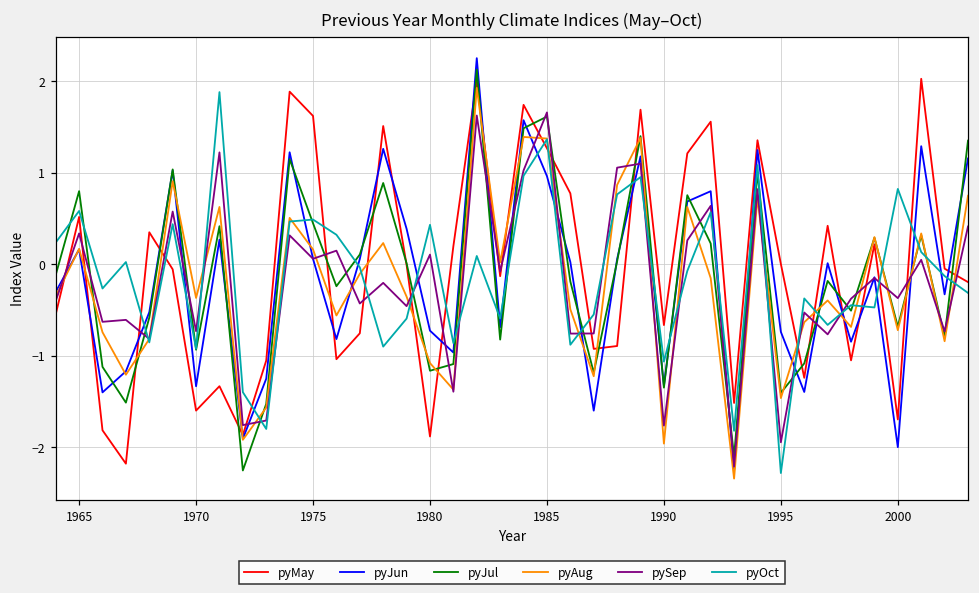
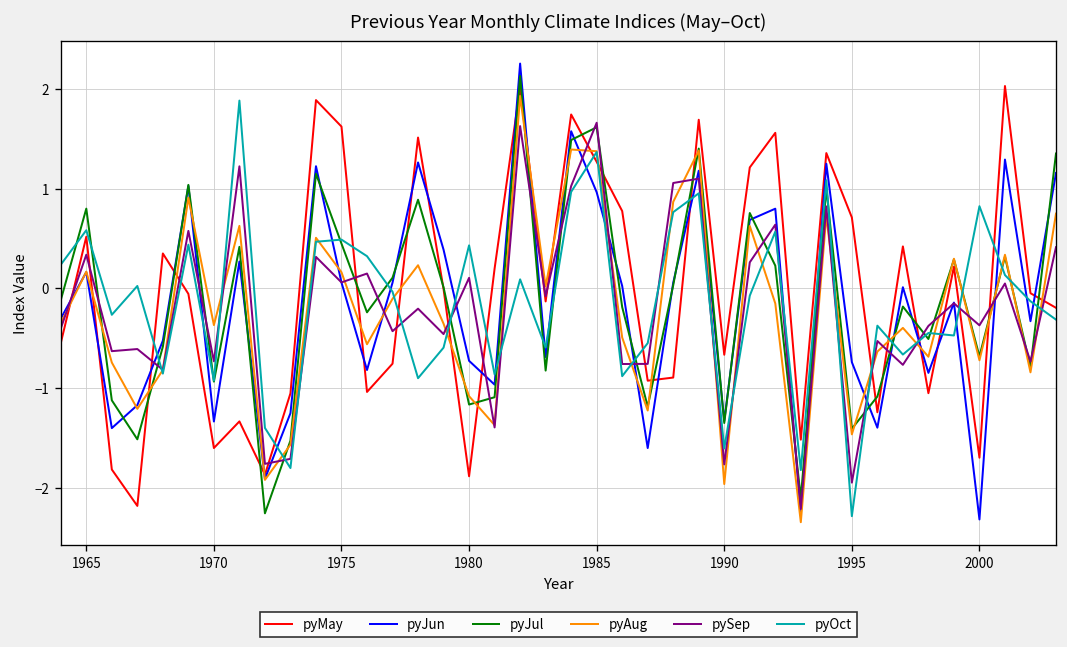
  {
    "pyMay": {
      "1965": 0.5,
      "1970": -1.6,
      "1975": 1.6,
      "1980": -1.9,
      "1985": 1.3,
      "1990": -0.7,
-     "1995": 0.0,
+     "1995": 0.7,
      "2000": -1.7
    },
    "pyJun": {
      "1970": -1.3,
      "1980": -0.7,
      "1985": 1.0,
      "1995": -0.7,
-     "2000": -2.0
+     "2000": -2.3
    },
    "pyJul": {
      "1965": 0.8,
      "1975": 0.4,
      "1980": -1.2,
      "1985": 1.6,
      "1995": -1.4,
      "2000": -0.7
    },
    "pyAug": {
      "1970": -0.4,
      "1975": 0.2,
      "1980": -1.1,
      "1990": -2.0,
      "1995": -1.5,
      "2000": -0.7
    },
    "pySep": {
      "1965": 0.3,
      "1970": -0.7,
      "1980": 0.1,
      "1985": 1.7,
      "1990": -1.8,
      "1995": -1.9,
      "2000": -0.4
    },
    "pyOct": {
      "1965": 0.6,
      "1975": 0.5,
      "1980": 0.4,
-     "1990": -1.1,
+     "1990": -1.6,
      "1995": -2.3,
      "2000": 0.8
    }
  }
